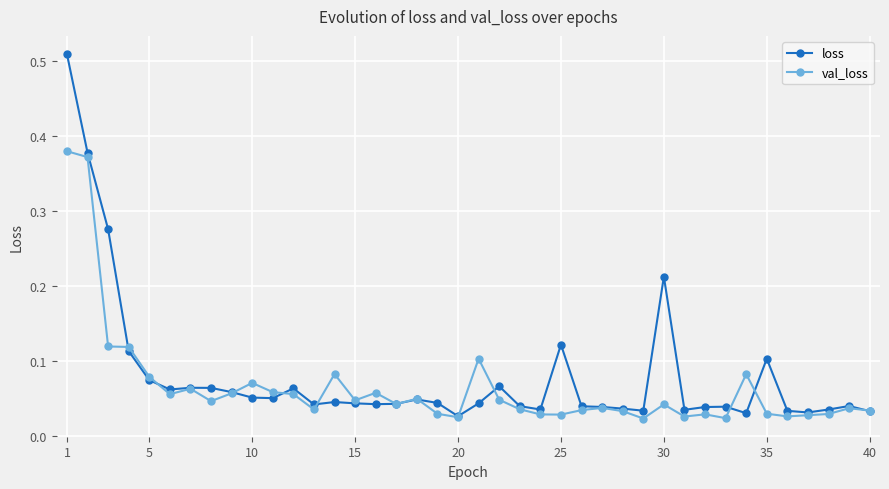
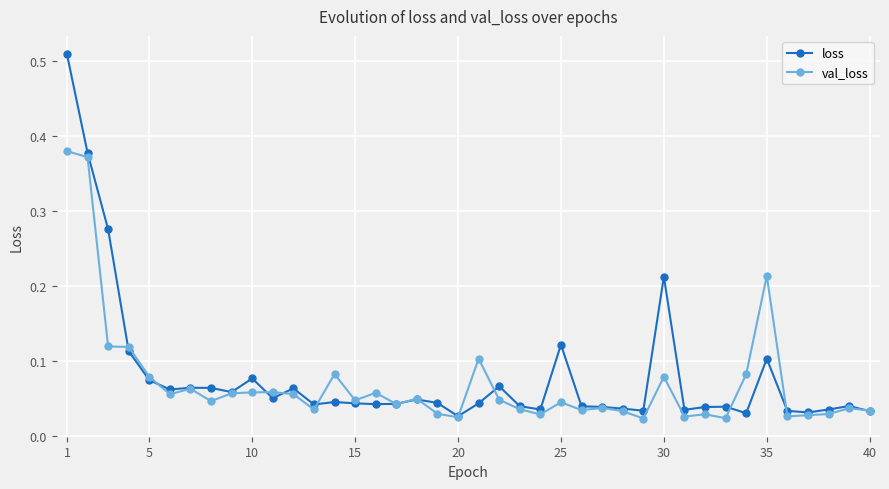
  {
    "loss": {
      "1": 0.51,
      "5": 0.07,
-     "10": 0.05,
+     "10": 0.08,
      "15": 0.04,
      "25": 0.12,
      "30": 0.21,
      "35": 0.10
    },
    "val_loss": {
      "1": 0.38,
      "5": 0.08,
-     "10": 0.07,
+     "10": 0.06,
      "15": 0.05,
-     "25": 0.03,
-     "30": 0.04,
-     "35": 0.03
+     "25": 0.05,
+     "30": 0.08,
+     "35": 0.21
    }
  }
